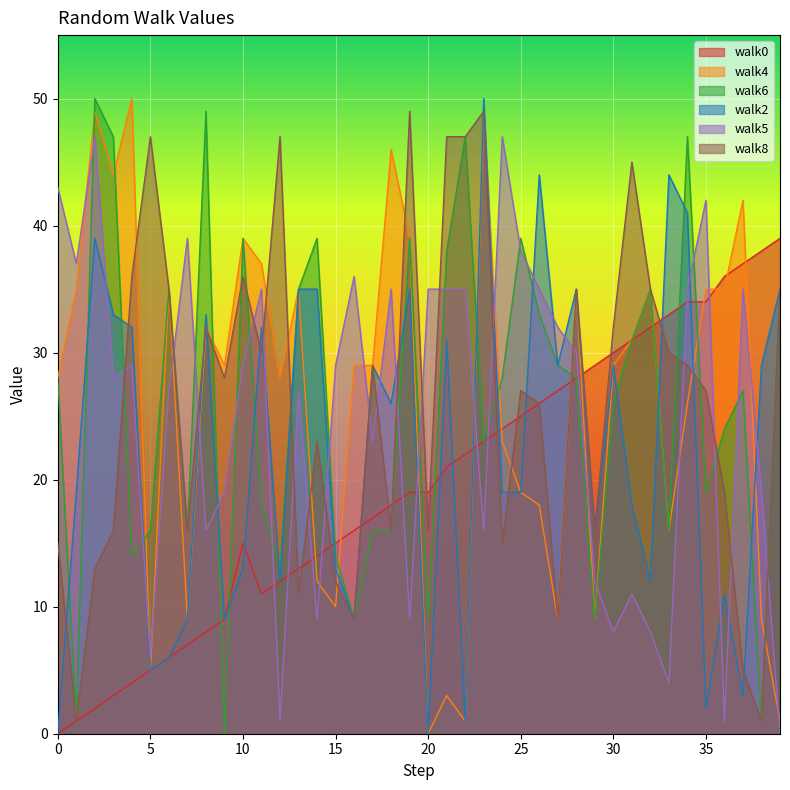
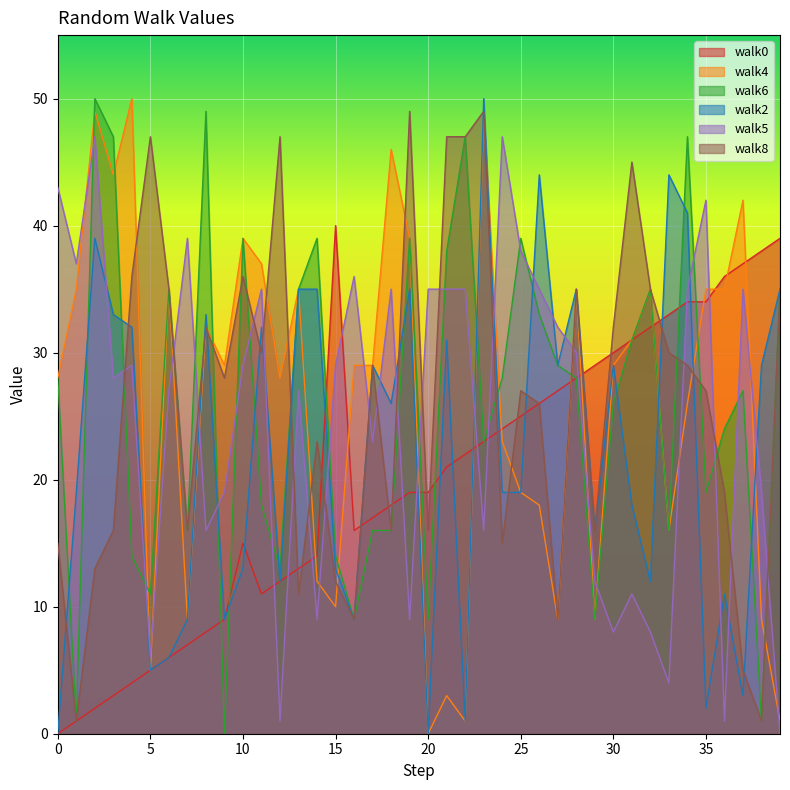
  {
    "walk0": {
      "10": 15,
-     "15": 15,
+     "15": 40,
      "20": 19,
      "25": 25,
      "30": 30,
      "35": 34
    },
    "walk4": {
      "15": 10,
      "35": 35
    },
    "walk6": {
-     "5": 16,
+     "5": 11,
      "15": 14,
      "20": 9,
      "25": 39,
      "30": 26,
      "35": 19
    },
    "walk2": {
      "10": 13,
      "15": 13,
      "35": 2
    },
    "walk5": {
      "0": 43,
      "5": 6,
      "10": 29,
      "15": 29,
      "20": 35,
      "25": 38,
      "30": 8,
      "35": 42
    },
    "walk8": {
      "0": 15,
      "5": 47,
      "10": 36,
      "15": 12,
      "20": 16,
      "25": 27,
      "30": 32,
      "35": 27
    }
  }
